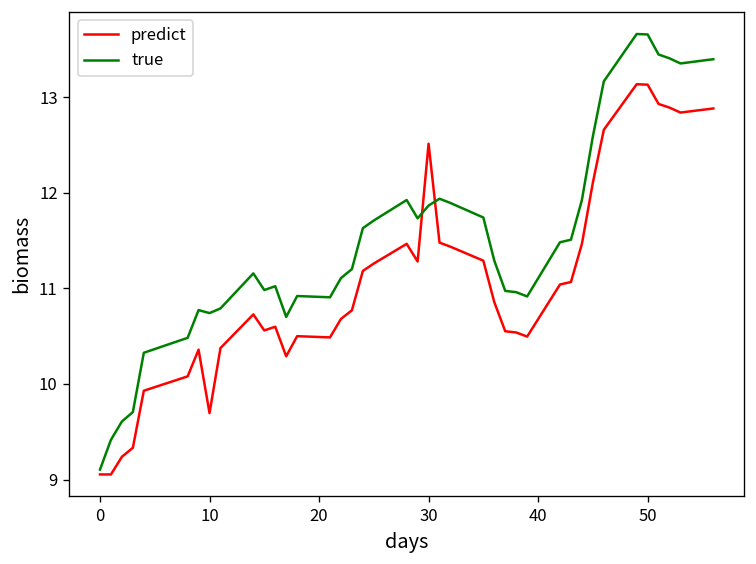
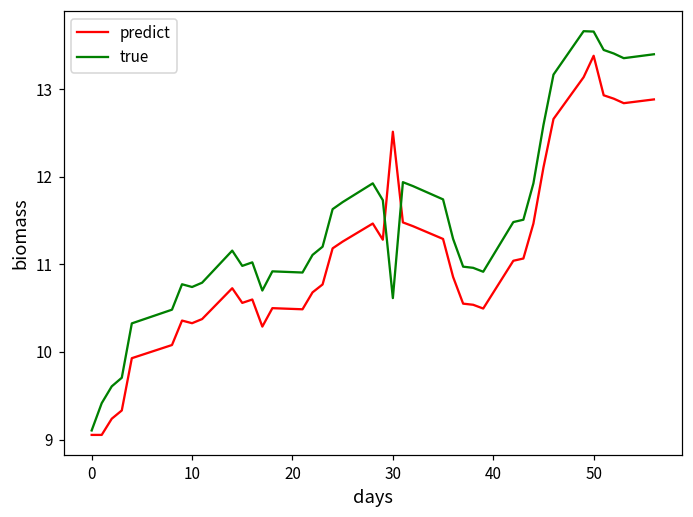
  {
    "predict": {
      "0": 9.1,
-     "10": 9.7,
+     "10": 10.3,
      "30": 12.5,
-     "50": 13.1
+     "50": 13.4
    },
    "true": {
      "0": 9.1,
      "10": 10.7,
-     "30": 11.9,
+     "30": 10.6,
      "50": 13.7
    }
  }
